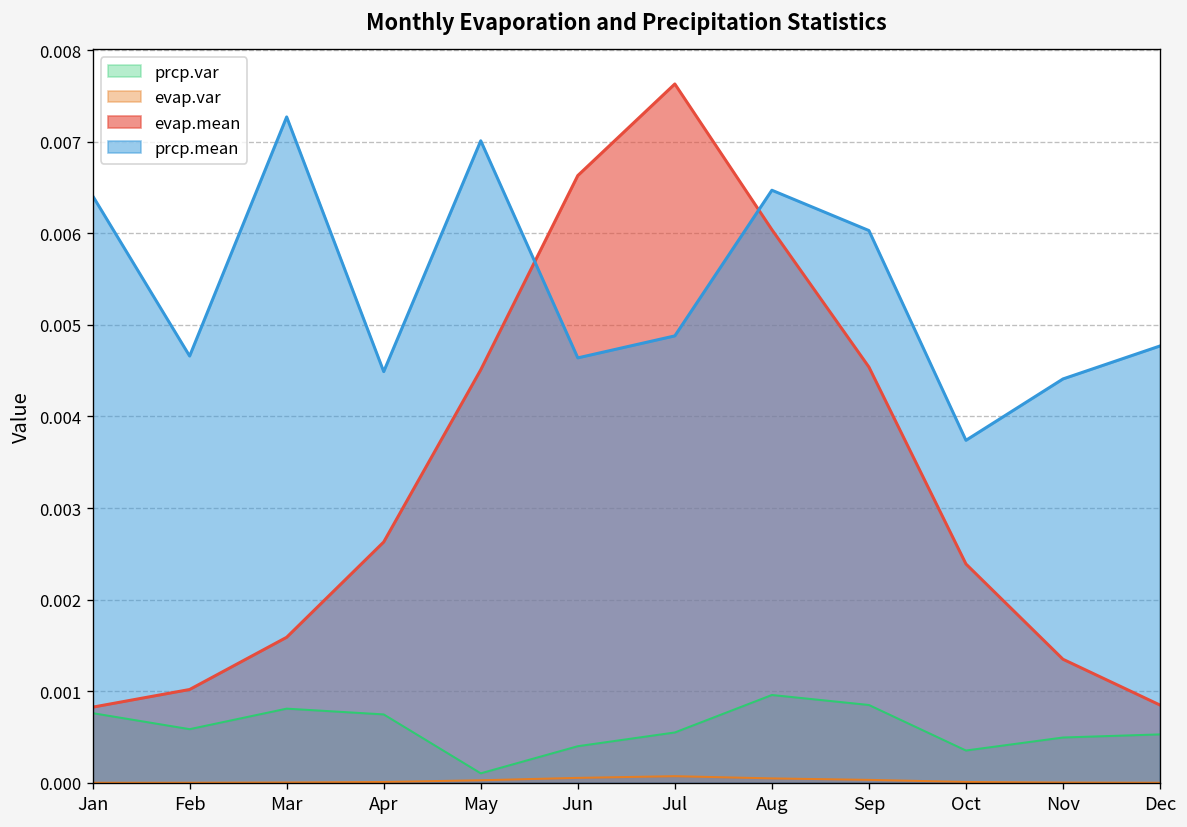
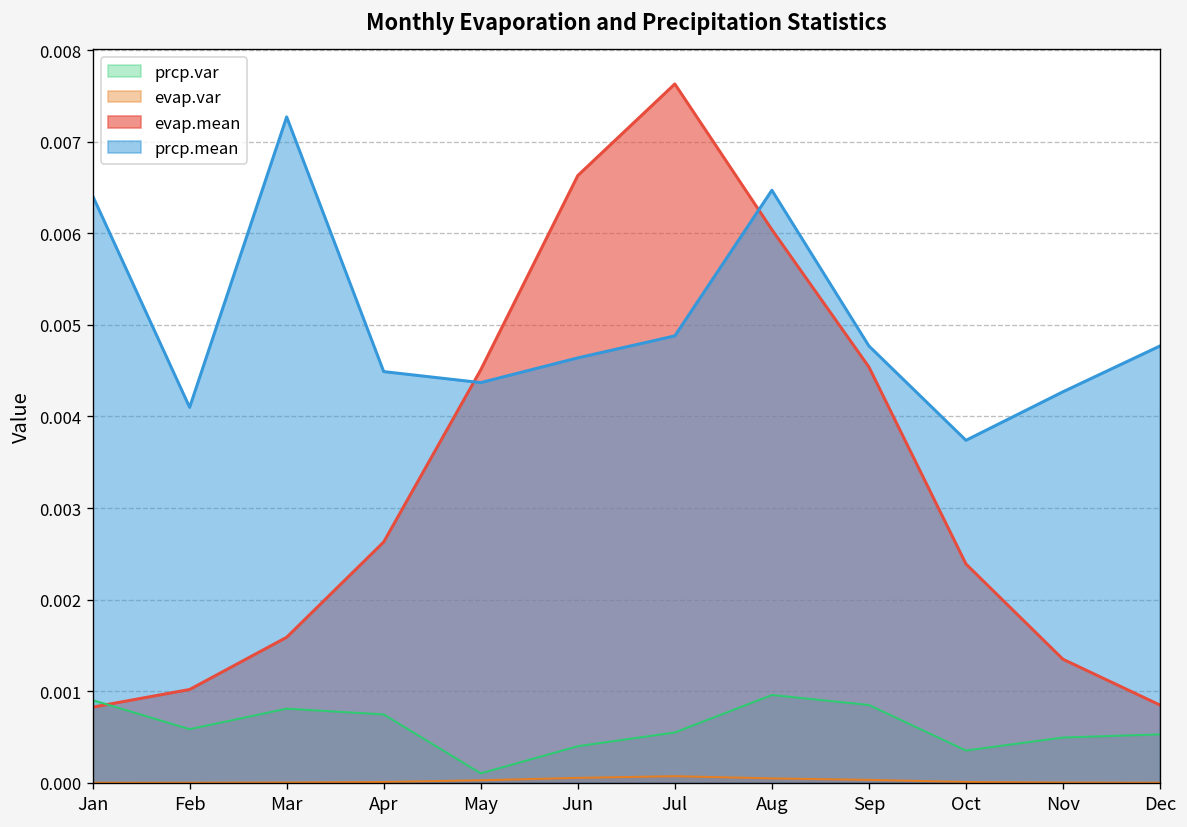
  {
    "prcp.var": {
-     "Jan": 0.0008,
+     "Jan": 0.0009,
      "Feb": 0.0006,
      "Mar": 0.0008,
      "Apr": 0.0007,
      "May": 0.0001,
      "Jun": 0.0004,
      "Jul": 0.0006,
      "Aug": 0.0010,
      "Sep": 0.0009,
      "Oct": 0.0004,
      "Nov": 0.0005,
      "Dec": 0.0005
    },
    "prcp.mean": {
      "Jan": 0.0064,
-     "Feb": 0.0047,
+     "Feb": 0.0041,
      "Mar": 0.0073,
      "Apr": 0.0045,
-     "May": 0.0070,
+     "May": 0.0044,
      "Jun": 0.0046,
      "Jul": 0.0049,
      "Aug": 0.0065,
-     "Sep": 0.0060,
+     "Sep": 0.0048,
      "Oct": 0.0037,
-     "Nov": 0.0044,
+     "Nov": 0.0043,
      "Dec": 0.0048
    }
  }
